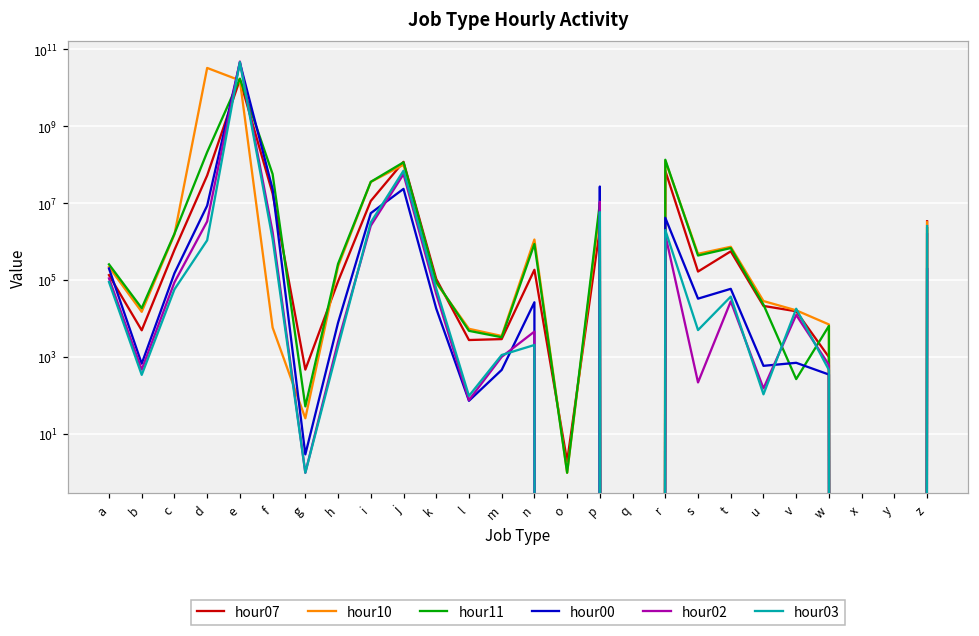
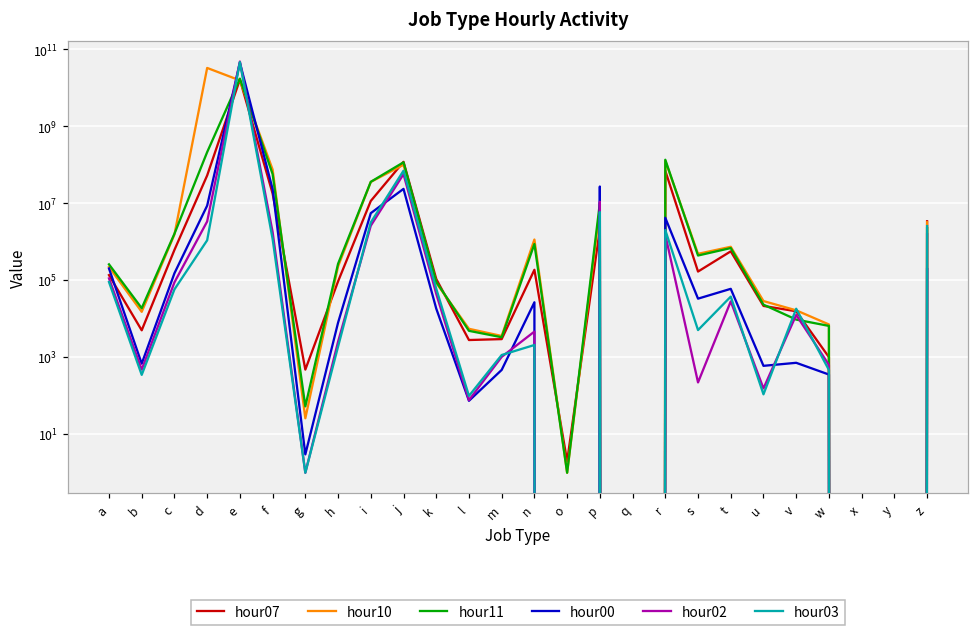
  {
    "hour07": {
      "a": 140000,
      "b": 5000,
      "c": 600000,
      "d": 50000000,
      "f": 20000000,
      "g": 500,
      "h": 90000,
      "i": 11000000,
      "k": 110000,
      "l": 3000,
      "n": 200000,
      "o": 2,
      "p": 2000000,
      "r": 70000000,
      "s": 200000,
      "t": 600000,
      "w": 1000
    },
    "hour10": {
      "b": 15000,
      "d": 30000000000,
-     "f": 6000,
+     "f": 80000000,
      "g": 30,
      "n": 1100000,
      "p": 7000000,
      "u": 30000
    },
    "hour11": {
      "b": 20000,
      "d": 200000000,
      "f": 60000000,
      "g": 50,
      "n": 900000,
-     "v": 300
+     "v": 10000
    },
    "hour00": {
      "b": 700,
      "c": 200000,
      "d": 9000000,
      "f": 20000000,
      "g": 3,
      "h": 8000,
      "i": 6000000,
      "j": 20000000,
      "k": 20000,
      "m": 500,
      "n": 30000,
      "p": 30000000,
      "r": 4000000,
      "s": 30000,
      "t": 60000,
      "u": 600,
      "v": 700,
      "w": 400,
      "z": 200000
    },
    "hour02": {
      "a": 110000,
      "b": 500,
      "c": 90000,
      "d": 3000000,
      "f": 2000000,
      "h": 3000,
      "i": 3000000,
      "j": 60000000,
      "k": 40000,
      "n": 5000,
      "r": 2000000,
      "s": 200,
      "t": 30000,
      "u": 200,
      "v": 13000,
      "w": 600,
      "z": 2000000
    },
    "hour03": {
      "a": 90000,
      "b": 300,
      "c": 60000,
      "d": 1100000,
      "f": 1200000,
      "h": 2000,
      "i": 3000000,
      "j": 70000000,
      "k": 60000,
      "l": 100,
      "n": 2000,
      "p": 6000000,
      "r": 2000000,
      "s": 5000,
      "t": 40000,
      "u": 110,
      "w": 500
    }
  }
